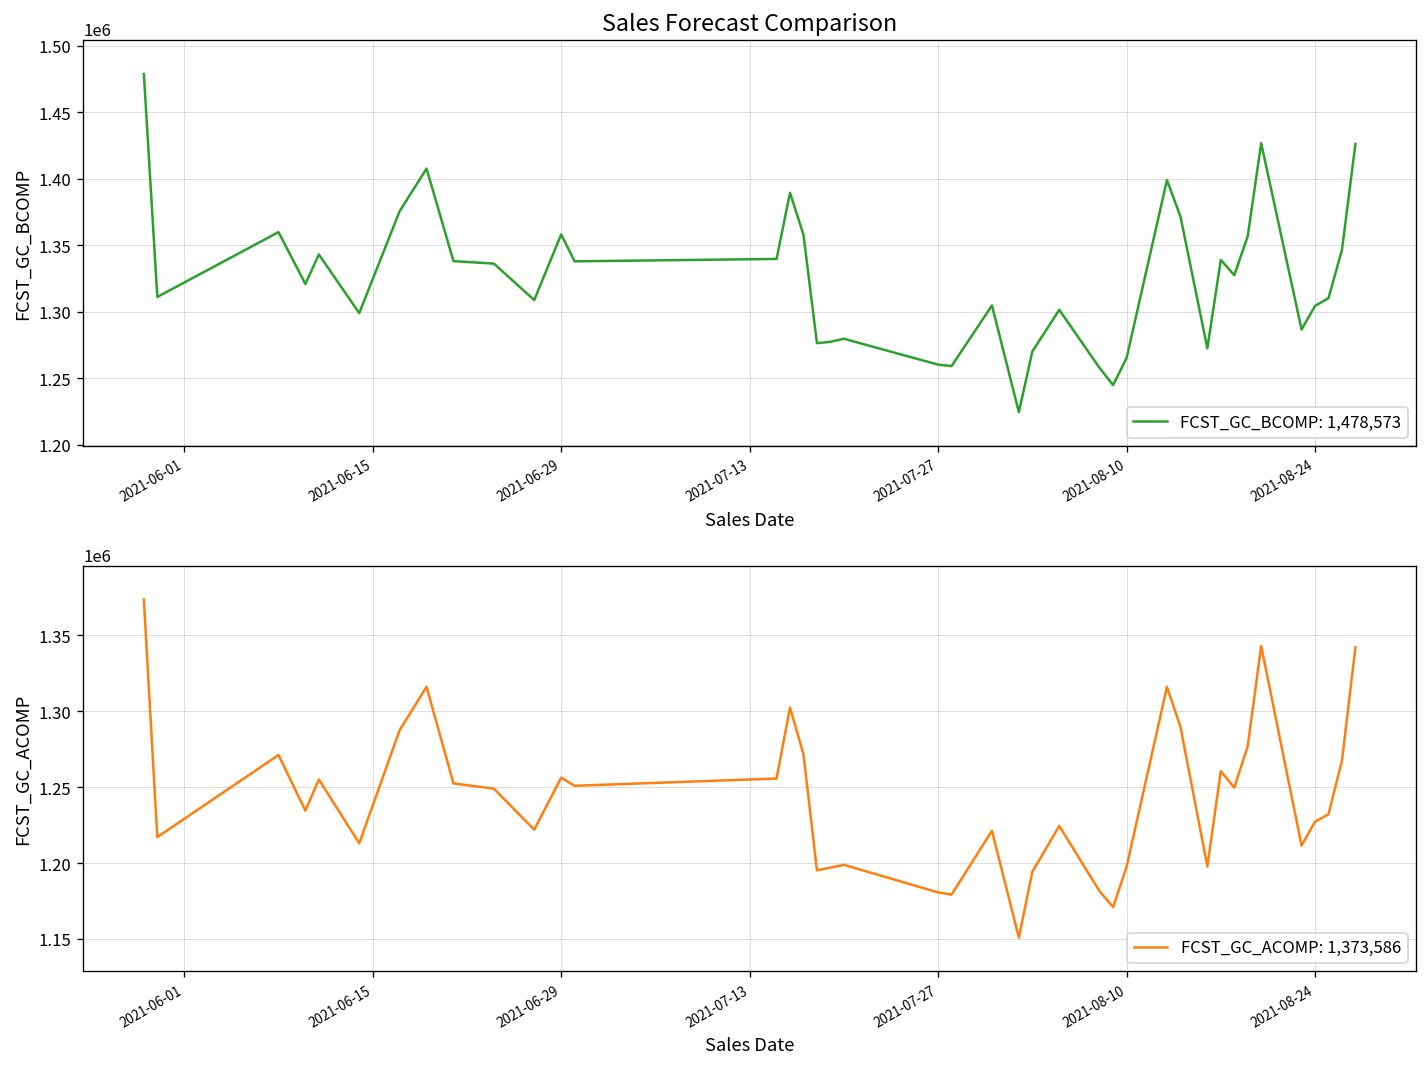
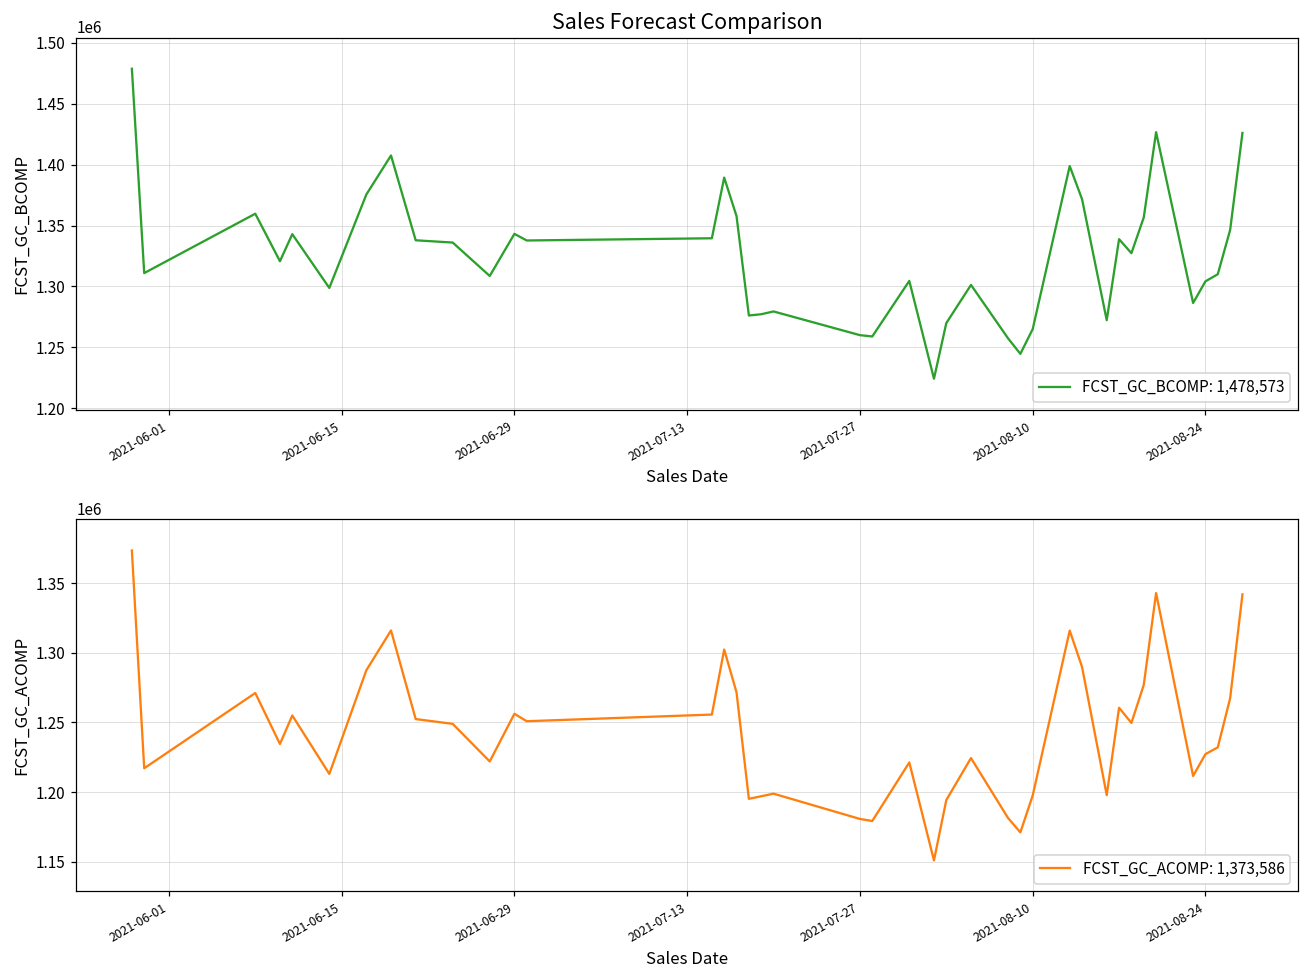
  {
    "Sales Forecast Comparison": {
-     "2021-06-29": 1358000,
+     "2021-06-29": 1343000,
      "2021-07-27": 1260000,
      "2021-08-10": 1265000,
      "2021-08-24": 1304000
    }
  }
